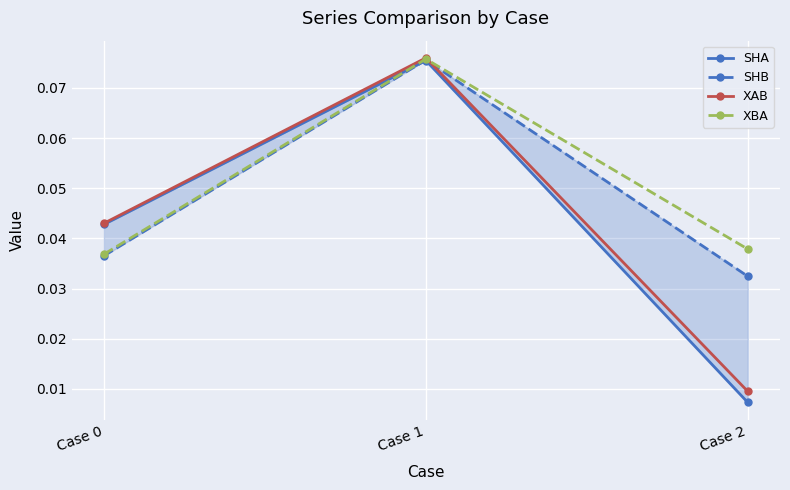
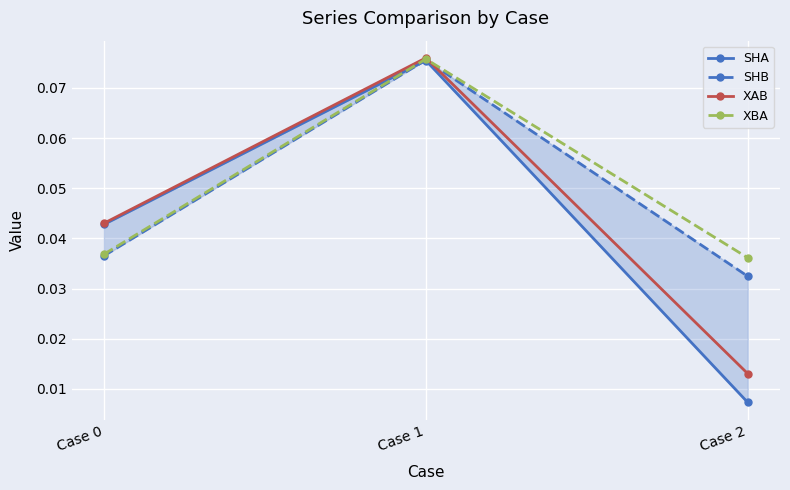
  {
    "XAB": {
-     "Case 2": 0.010
+     "Case 2": 0.013
    },
    "XBA": {
-     "Case 2": 0.038
+     "Case 2": 0.036
    }
  }
